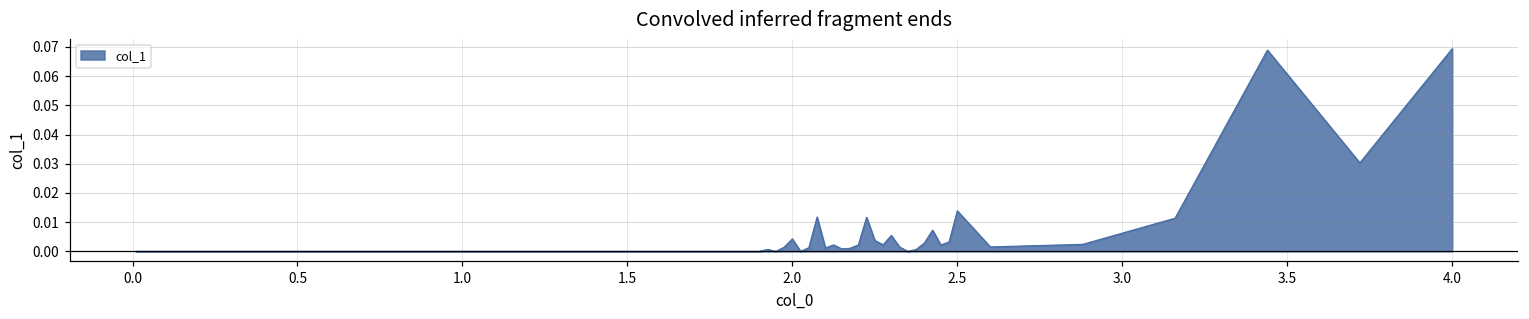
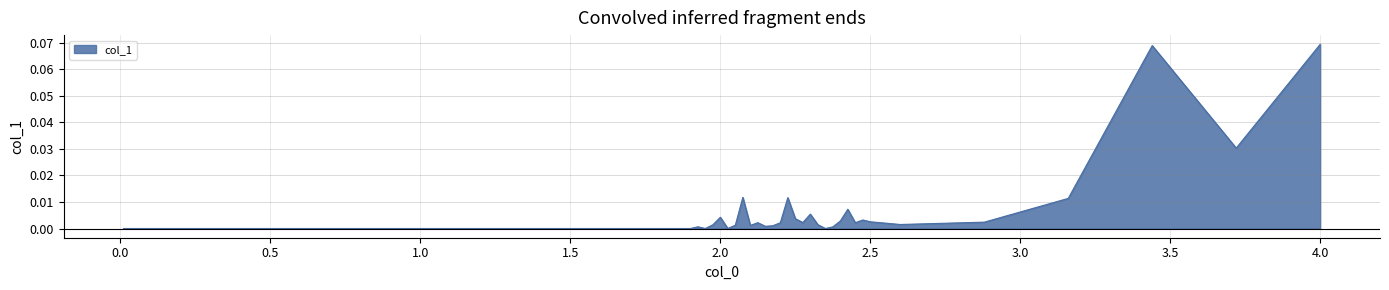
  {
    "1.0": 0.000,
    "2.0": 0.004,
-   "2.5": 0.014,
+   "2.5": 0.003,
    "4.0": 0.069
  }
